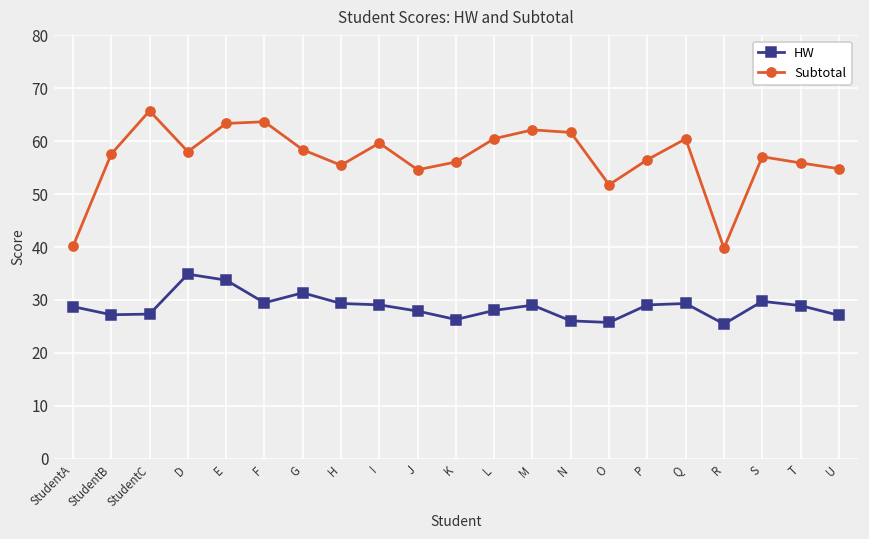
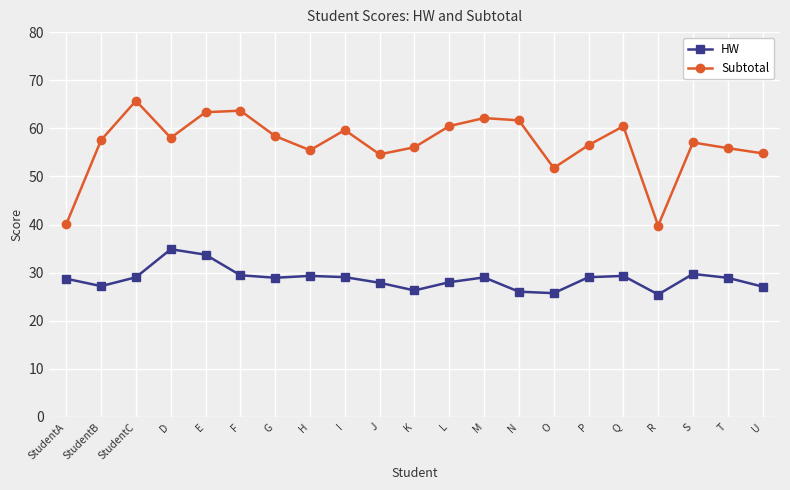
  {
    "HW": {
      "StudentA": 29,
      "StudentB": 27,
-     "StudentC": 27,
+     "StudentC": 29,
      "D": 35,
      "E": 34,
      "F": 29,
-     "G": 31,
+     "G": 29,
      "H": 29,
      "I": 29,
      "J": 28,
      "K": 26,
      "L": 28,
      "M": 29,
      "N": 26,
      "O": 26,
      "P": 29,
      "Q": 29,
      "R": 25,
      "S": 30,
      "T": 29,
      "U": 27
    },
    "Subtotal": {
      "StudentA": 40,
      "StudentB": 58,
      "StudentC": 66,
      "D": 58,
      "E": 63,
      "F": 64,
      "G": 58,
      "H": 55,
      "I": 60,
      "J": 55,
      "K": 56,
      "L": 60,
      "M": 62,
      "N": 62,
      "O": 52,
      "P": 57,
      "Q": 60,
      "R": 40,
      "S": 57,
      "T": 56,
      "U": 55
    }
  }
